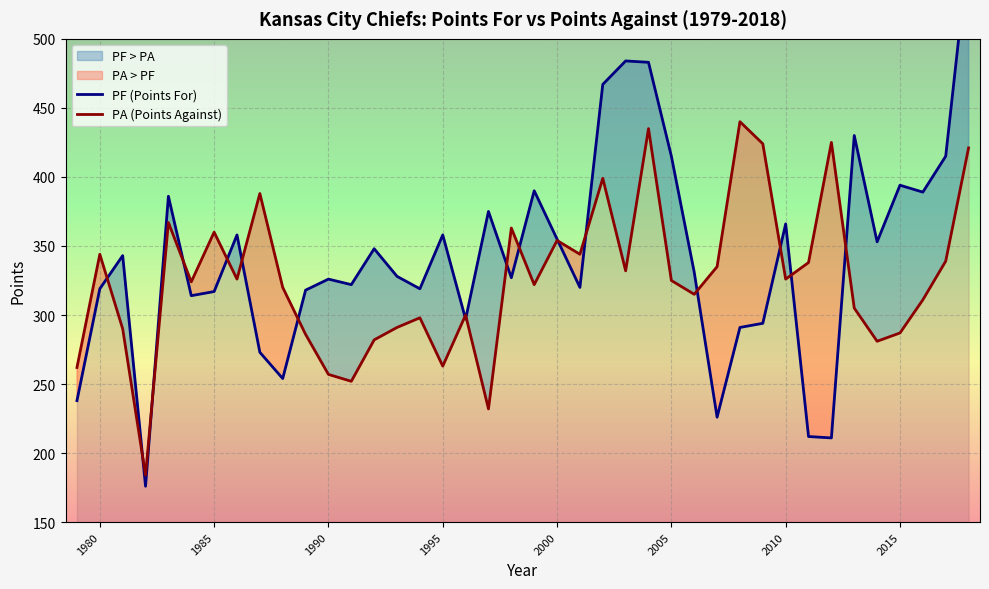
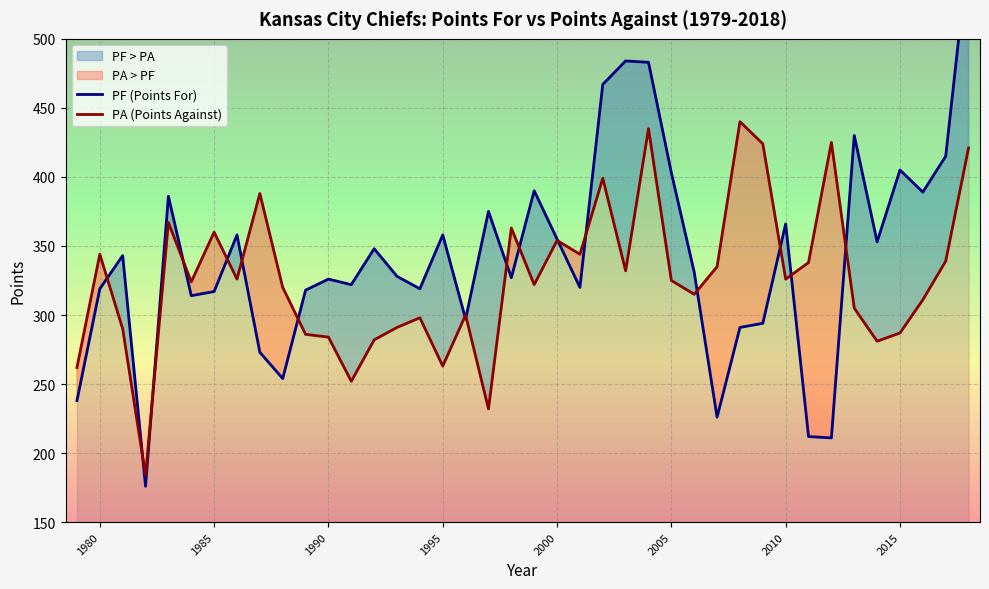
  {
    "PF (Points For)": {
      "1980": 319,
      "1985": 317,
      "1990": 326,
      "1995": 358,
-     "2005": 415,
+     "2005": 403,
      "2010": 366,
-     "2015": 394
+     "2015": 405
    },
    "PA (Points Against)": {
      "1980": 344,
      "1985": 360,
-     "1990": 257,
+     "1990": 284,
      "1995": 263,
      "2005": 325,
      "2010": 326,
      "2015": 287
    }
  }
